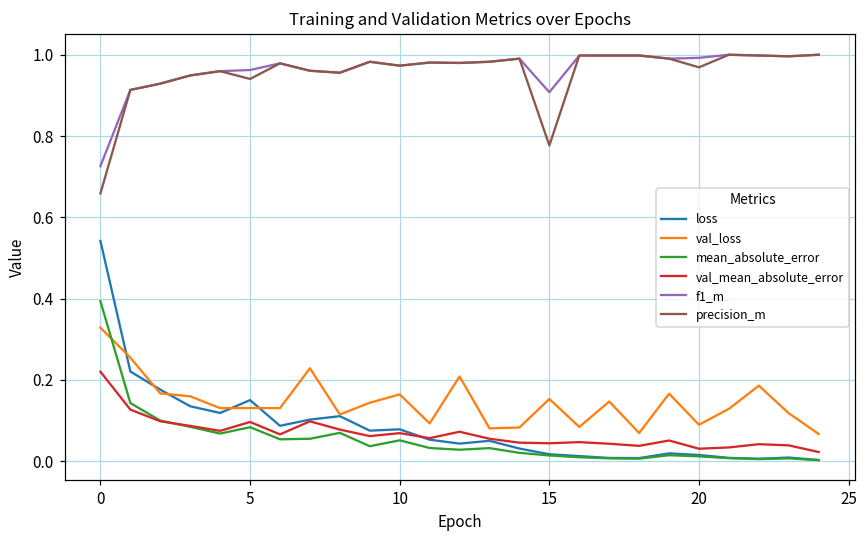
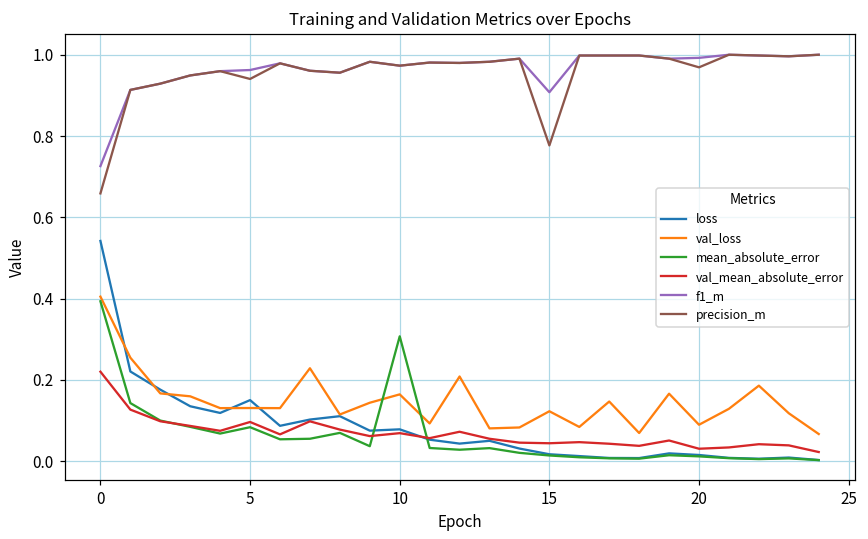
  {
    "loss": {
      "0": 0.54,
      "5": 0.15,
      "10": 0.08
    },
    "val_loss": {
-     "0": 0.33,
+     "0": 0.40,
      "5": 0.13,
      "10": 0.16,
-     "15": 0.15,
+     "15": 0.12,
      "20": 0.09
    },
    "mean_absolute_error": {
      "0": 0.39,
      "5": 0.08,
-     "10": 0.05
+     "10": 0.31
    },
    "val_mean_absolute_error": {
      "0": 0.22,
      "5": 0.10,
      "10": 0.07,
      "15": 0.04,
      "20": 0.03
    },
    "f1_m": {
      "0": 0.73,
      "5": 0.96,
      "15": 0.91,
      "20": 0.99
    },
    "precision_m": {
      "0": 0.66,
      "5": 0.94,
      "15": 0.78,
      "20": 0.97
    }
  }
